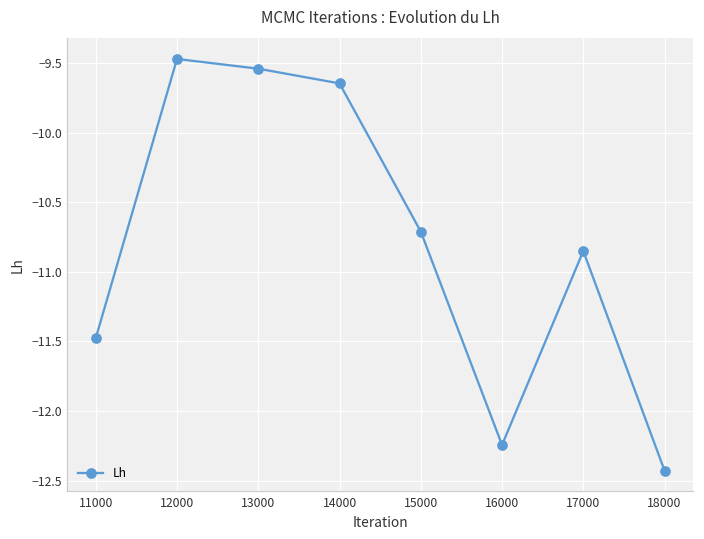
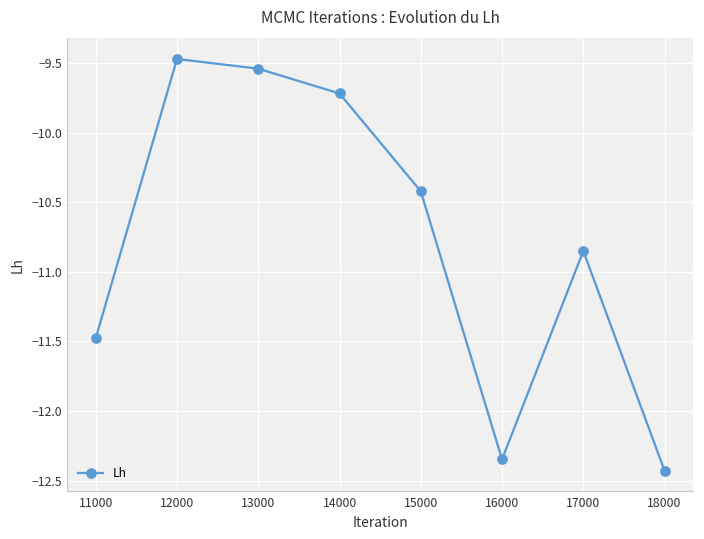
  {
    "11000": -11.48,
    "12000": -9.47,
    "13000": -9.54,
-   "14000": -9.64,
-   "15000": -10.71,
-   "16000": -12.24,
+   "14000": -9.72,
+   "15000": -10.42,
+   "16000": -12.35,
    "17000": -10.85,
    "18000": -12.43
  }
